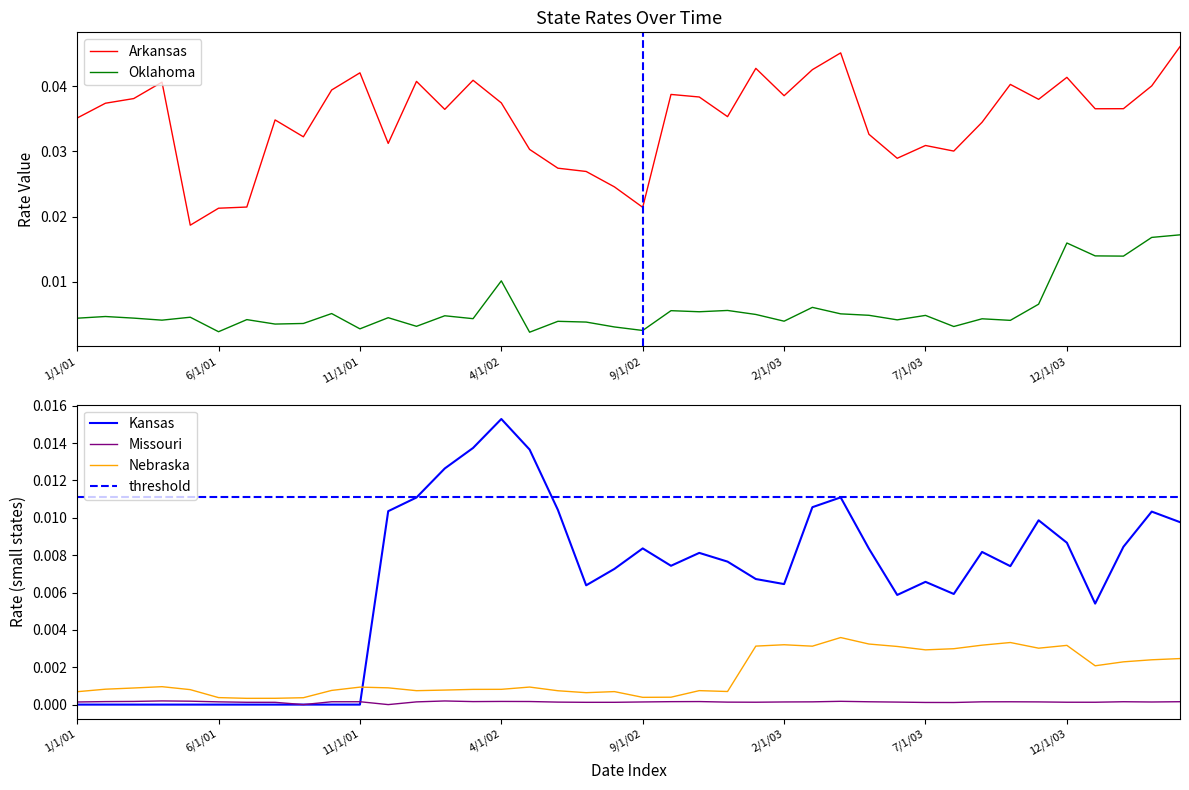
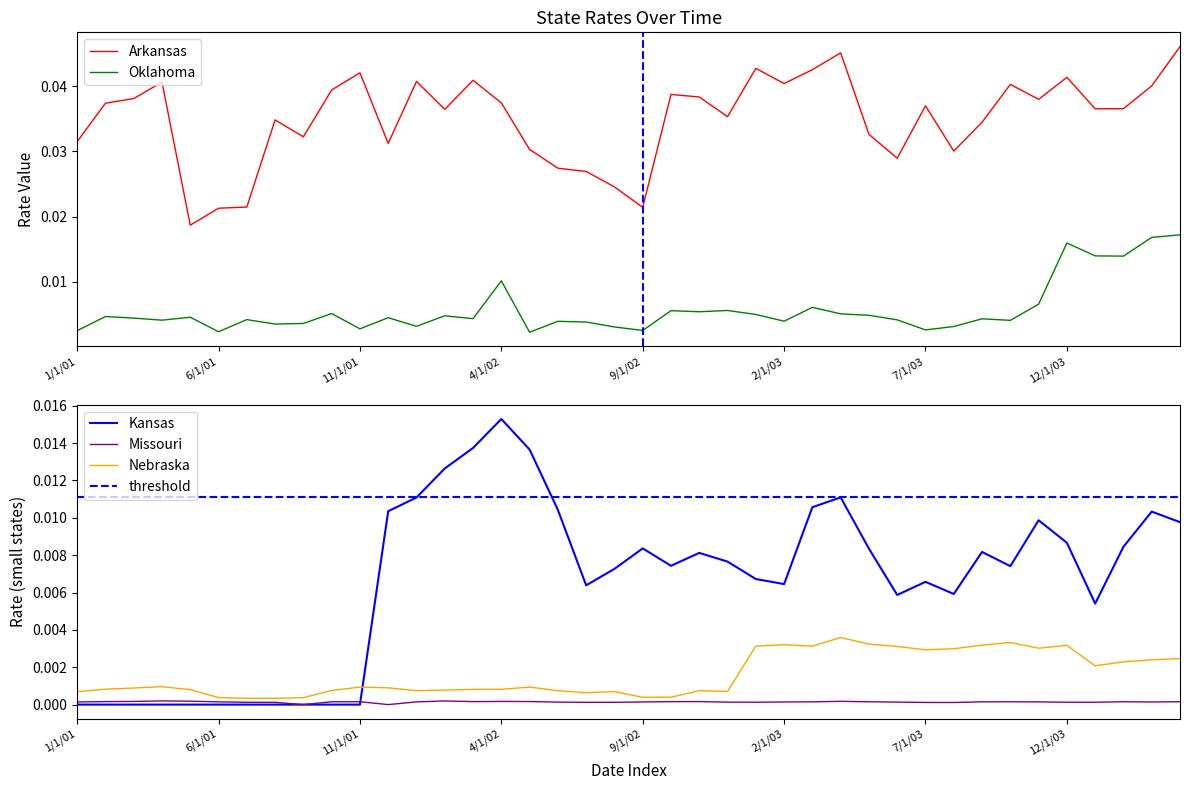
  {
    "State Rates Over Time": {
      "Arkansas": {
-       "1/1/01": 0.035,
+       "1/1/01": 0.031,
        "6/1/01": 0.021,
        "11/1/01": 0.042,
        "4/1/02": 0.037,
        "9/1/02": 0.021,
-       "2/1/03": 0.039,
-       "7/1/03": 0.031,
+       "2/1/03": 0.040,
+       "7/1/03": 0.037,
        "12/1/03": 0.041
      },
      "Oklahoma": {
-       "1/1/01": 0.004,
+       "1/1/01": 0.003,
        "6/1/01": 0.002,
        "11/1/01": 0.003,
        "4/1/02": 0.010,
        "9/1/02": 0.003,
        "2/1/03": 0.004,
-       "7/1/03": 0.005,
+       "7/1/03": 0.003,
        "12/1/03": 0.016
      }
    }
  }
